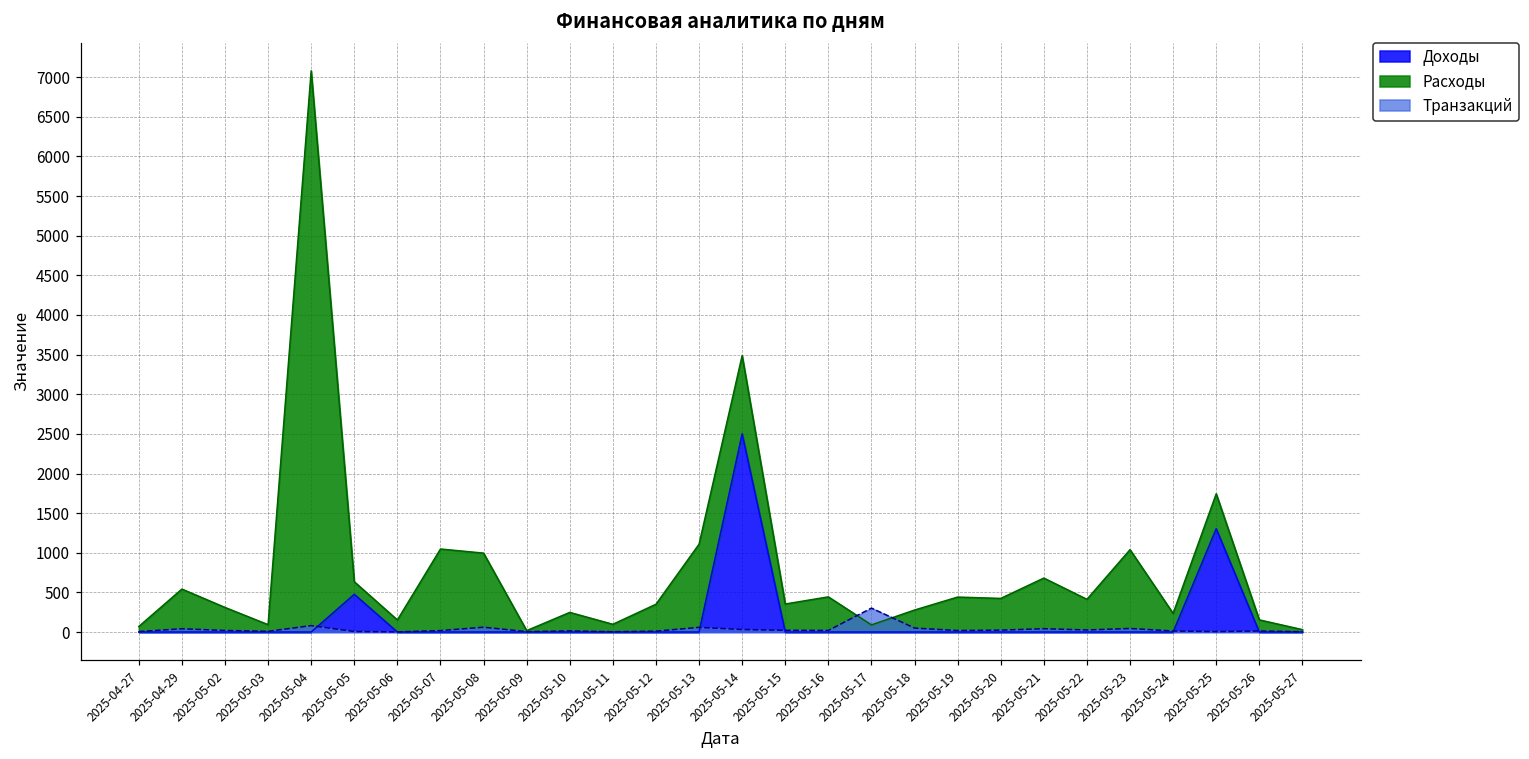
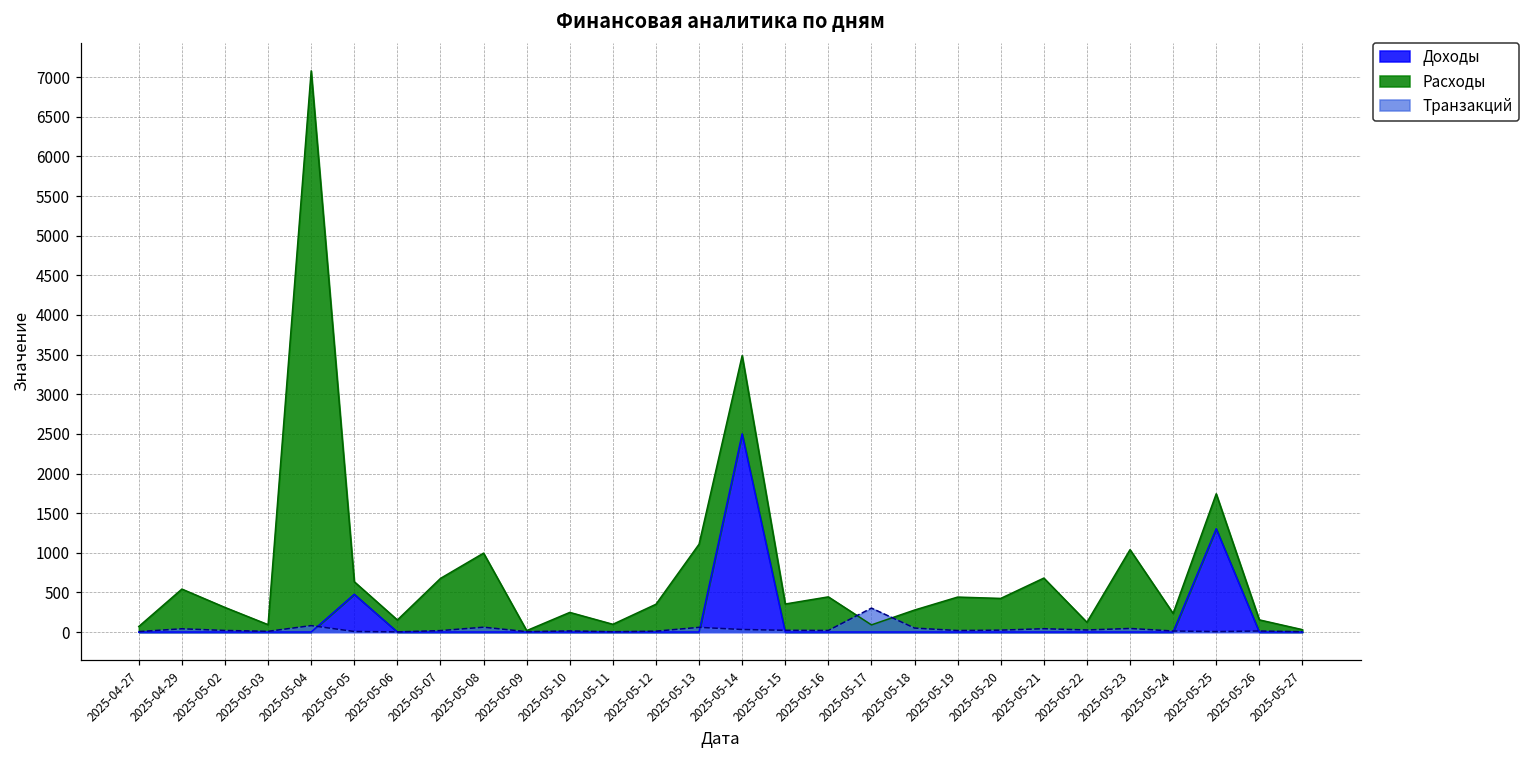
  {
    "Доходы": {
      "2025-04-29": 0,
      "2025-05-04": 0,
      "2025-05-05": 500,
      "2025-05-08": 0,
      "2025-05-13": 0,
      "2025-05-14": 2500,
      "2025-05-17": 0,
      "2025-05-18": 0,
      "2025-05-21": 0,
      "2025-05-23": 0,
      "2025-05-25": 1300
    },
    "Расходы": {
      "2025-04-27": 100,
      "2025-04-29": 500,
      "2025-05-02": 300,
      "2025-05-03": 100,
      "2025-05-04": 7100,
      "2025-05-05": 200,
      "2025-05-06": 200,
-     "2025-05-07": 1000,
+     "2025-05-07": 700,
      "2025-05-08": 1000,
      "2025-05-10": 200,
      "2025-05-11": 100,
      "2025-05-12": 400,
      "2025-05-13": 1100,
      "2025-05-14": 1000,
      "2025-05-15": 400,
      "2025-05-16": 400,
      "2025-05-17": 100,
      "2025-05-18": 300,
      "2025-05-19": 400,
      "2025-05-20": 400,
      "2025-05-21": 700,
-     "2025-05-22": 400,
+     "2025-05-22": 100,
      "2025-05-23": 1000,
      "2025-05-24": 200,
      "2025-05-25": 400,
      "2025-05-26": 200
    },
    "Транзакций": {
      "2025-04-29": 0,
      "2025-05-04": 100,
      "2025-05-05": 0,
      "2025-05-08": 100,
      "2025-05-13": 100,
      "2025-05-14": 0,
      "2025-05-17": 300,
      "2025-05-18": 100,
      "2025-05-21": 0,
      "2025-05-23": 0,
      "2025-05-25": 0
    }
  }
